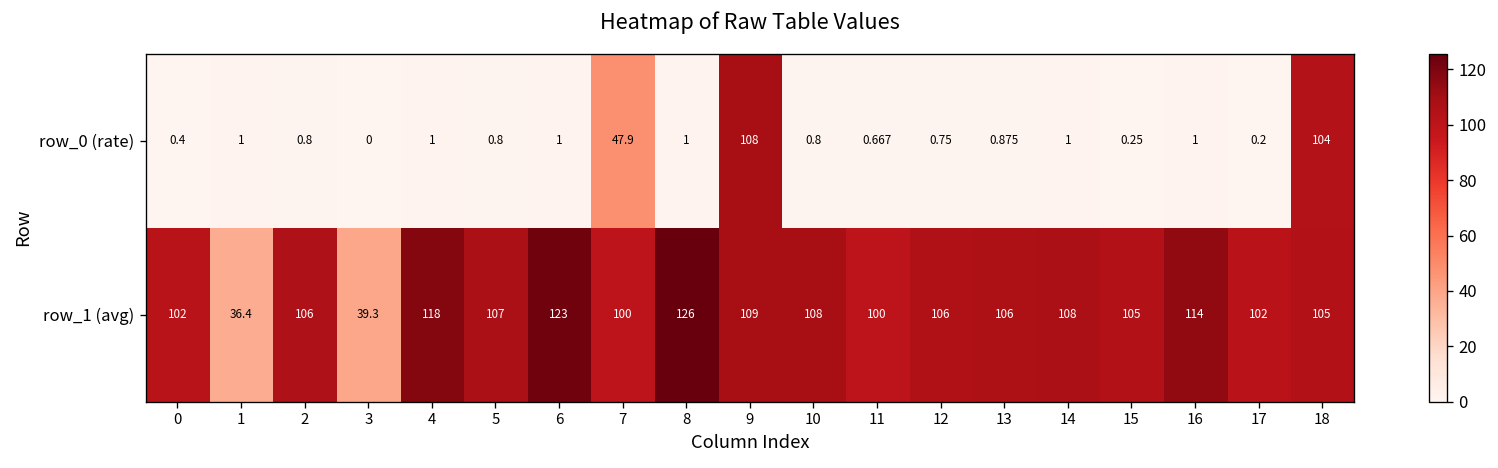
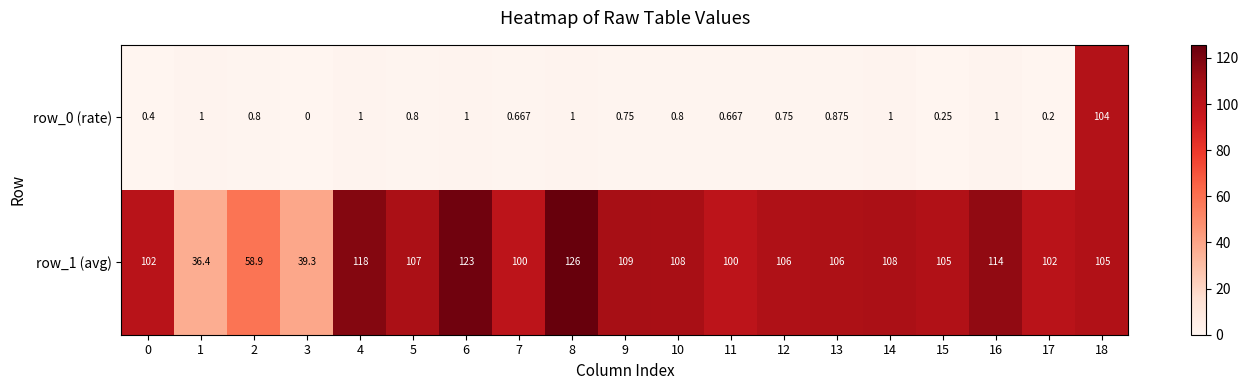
  {
    "row_0 (rate)": {
      "0": 0.4,
      "1": 1,
      "2": 0.8,
      "3": 0,
      "4": 1,
      "5": 0.8,
      "6": 1,
-     "7": 47.9,
+     "7": 0.667,
      "8": 1,
-     "9": 108,
+     "9": 0.75,
      "10": 0.8,
      "11": 0.667,
      "12": 0.75,
      "13": 0.875,
      "14": 1,
      "15": 0.25,
      "16": 1,
      "17": 0.2,
      "18": 104
    },
    "row_1 (avg)": {
      "0": 102,
      "1": 36.4,
-     "2": 106,
+     "2": 58.9,
      "3": 39.3,
      "4": 118,
      "5": 107,
      "6": 123,
      "7": 100,
      "8": 126,
      "9": 109,
      "10": 108,
      "11": 100,
      "12": 106,
      "13": 106,
      "14": 108,
      "15": 105,
      "16": 114,
      "17": 102,
      "18": 105
    }
  }
